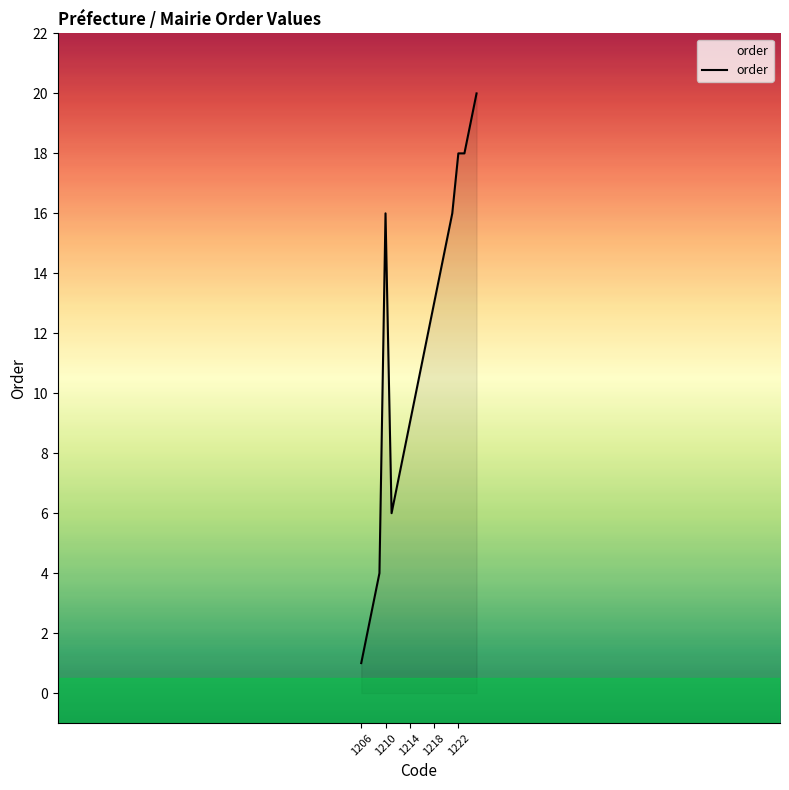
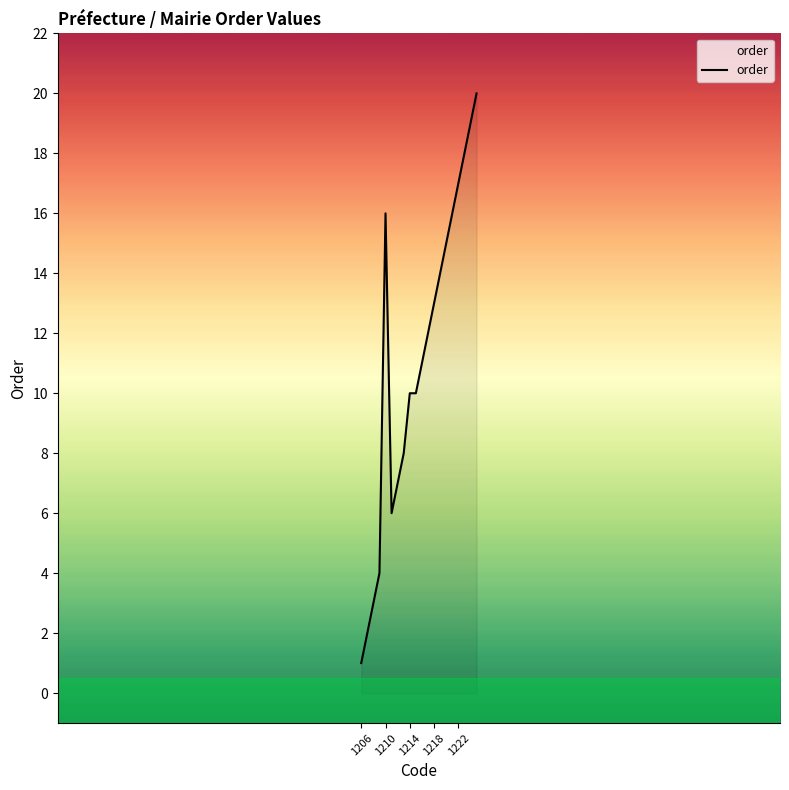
  {
    "1206": 1,
    "1210": 16,
-   "1214": 9,
+   "1214": 10,
    "1218": 13,
-   "1222": 18
+   "1222": 17
  }
